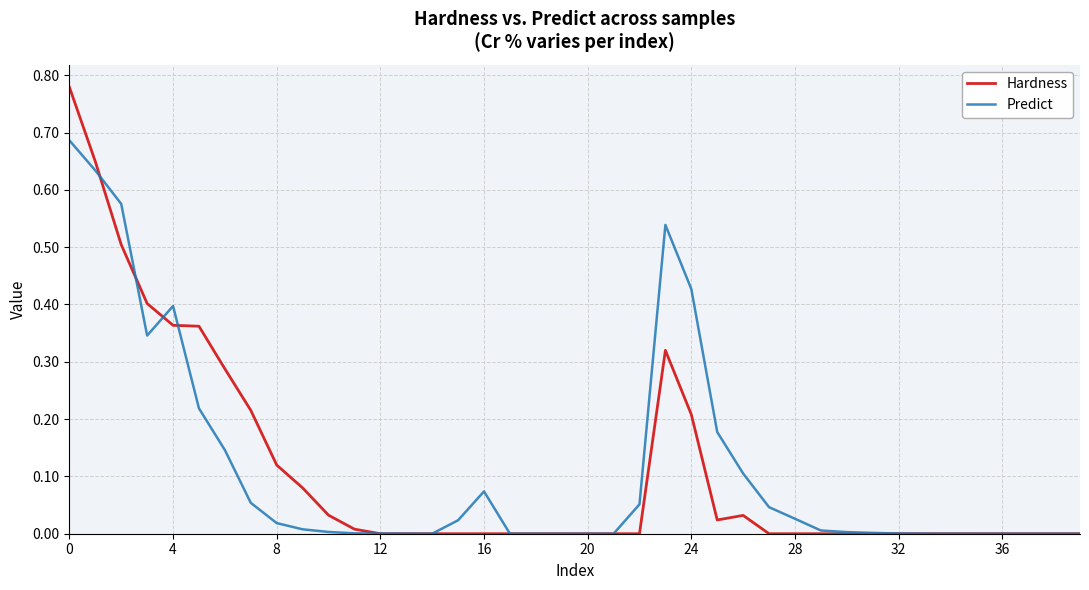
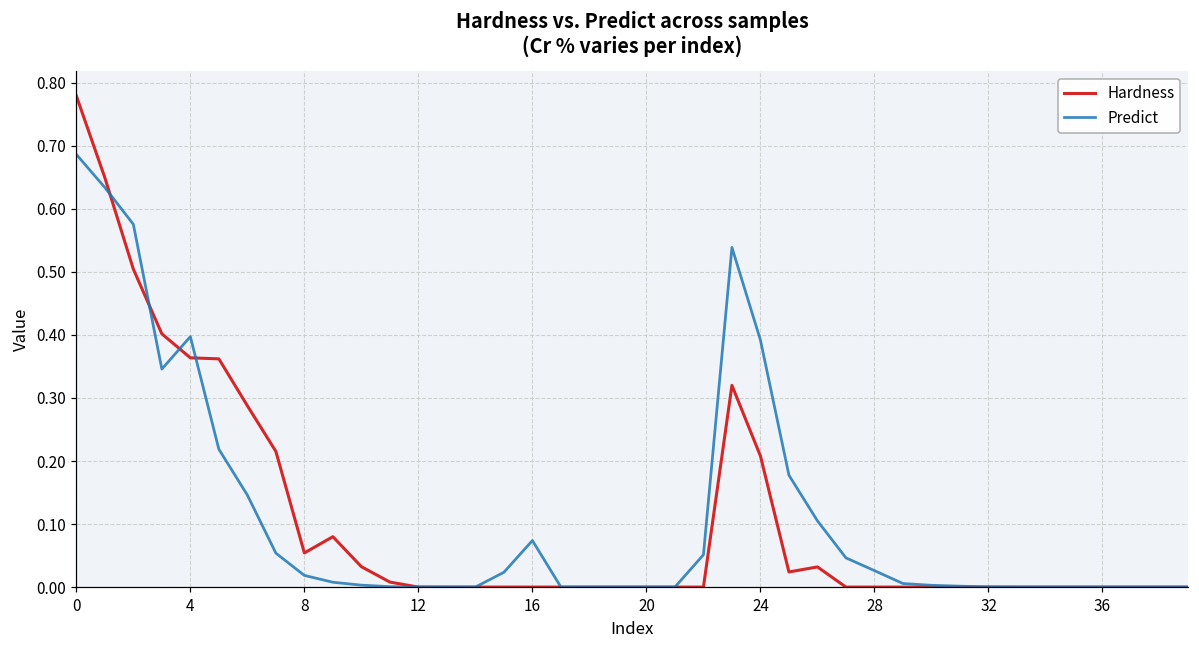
  {
    "Hardness": {
      "0": 0.78,
      "4": 0.36,
-     "8": 0.12,
+     "8": 0.05,
      "16": 0.00,
      "24": 0.21,
      "28": 0.00
    },
    "Predict": {
      "0": 0.69,
      "4": 0.40,
      "8": 0.02,
      "16": 0.07,
-     "24": 0.43,
+     "24": 0.39,
      "28": 0.03
    }
  }
